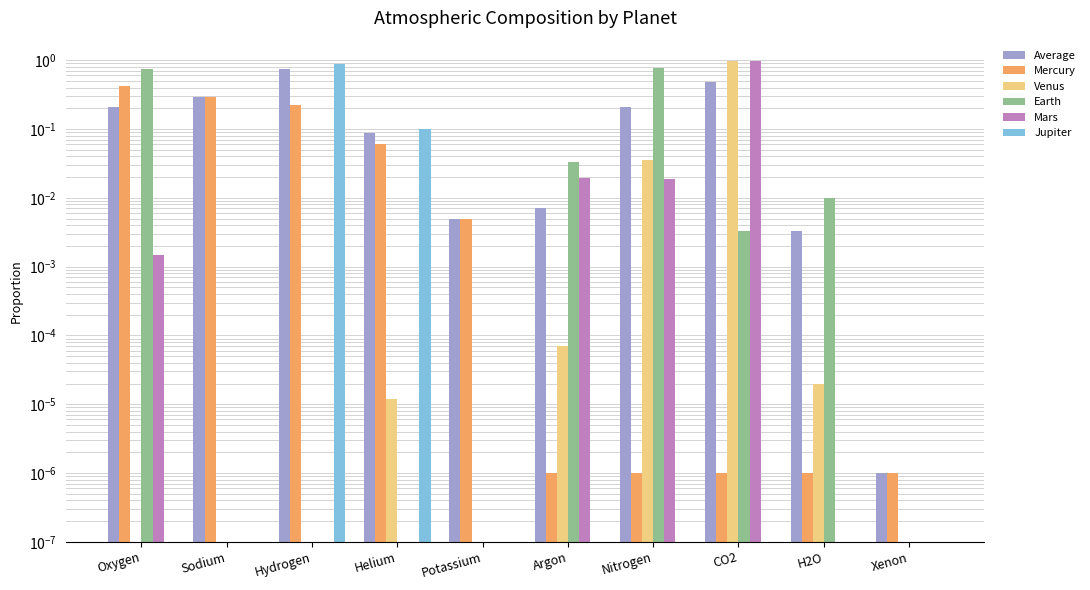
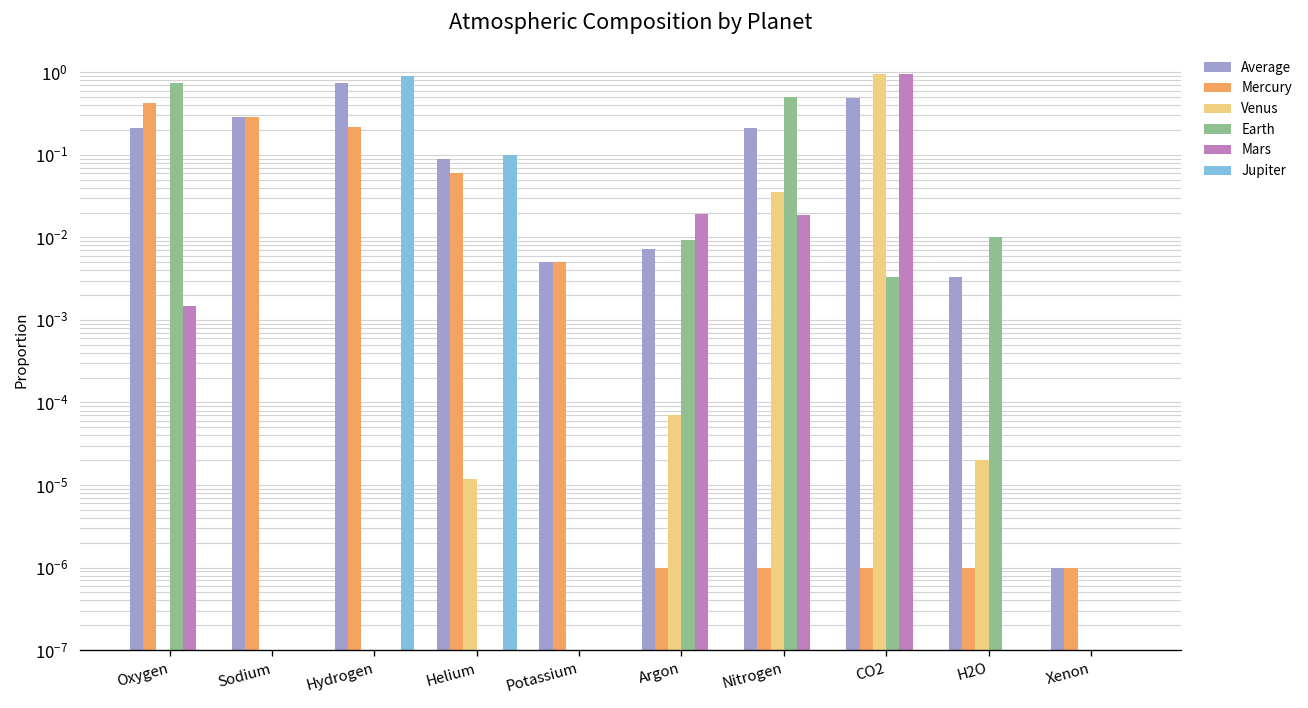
  {
    "Earth": {
      "Oxygen": 0.7,
-     "Argon": 0.03,
-     "Nitrogen": 0.8,
+     "Argon": 0.009,
+     "Nitrogen": 0.5,
      "CO2": 0.003,
      "H2O": 0.010
    }
  }
